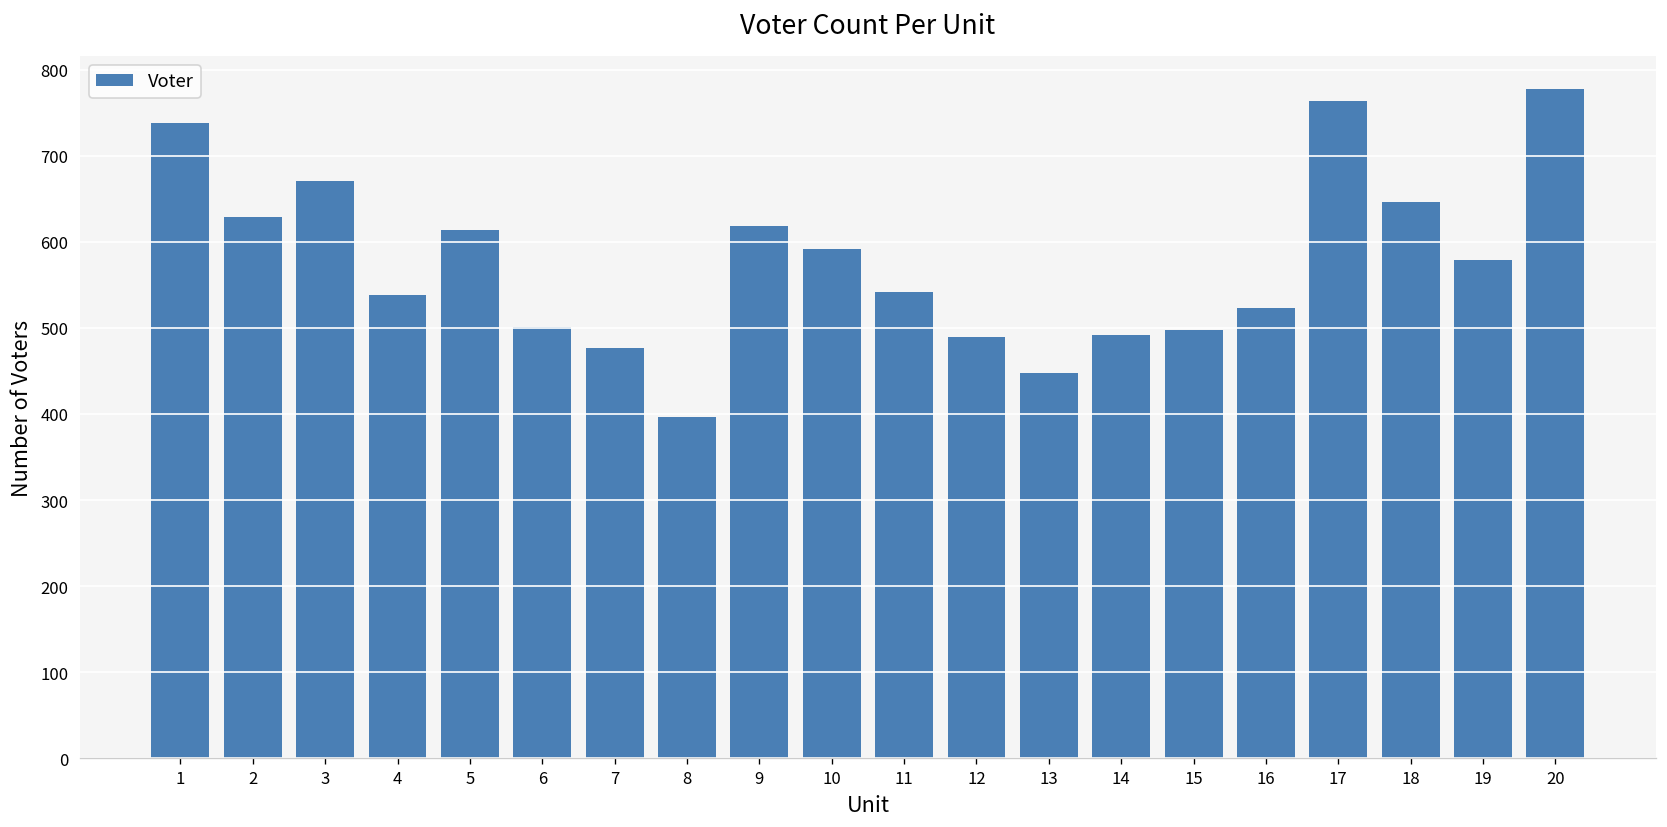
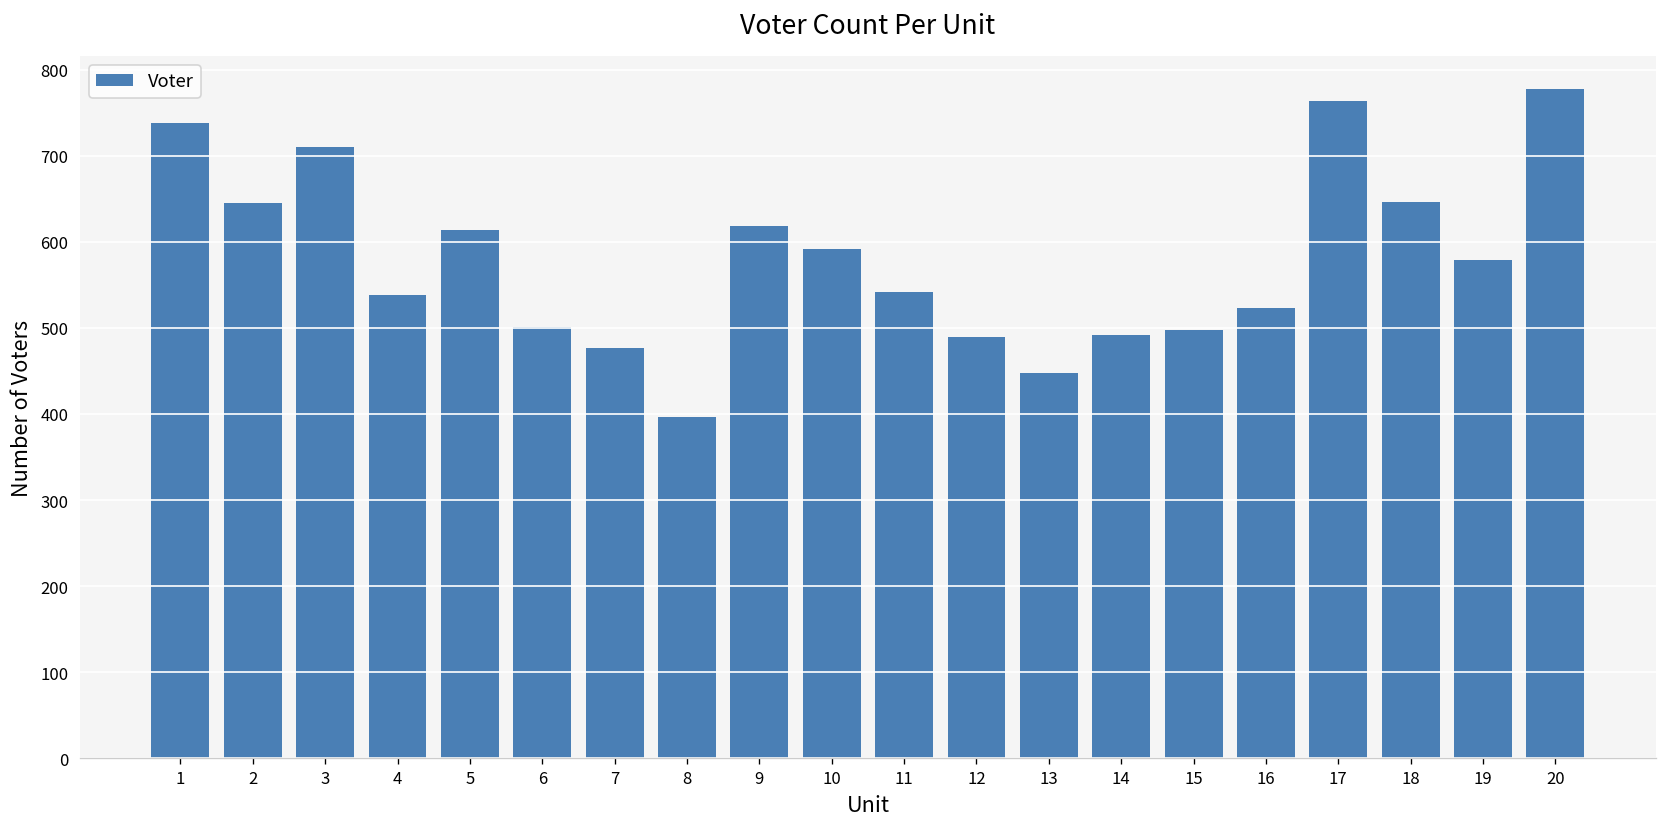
  {
    "1": 740,
-   "2": 630,
-   "3": 670,
+   "2": 650,
+   "3": 710,
    "4": 540,
    "5": 610,
    "6": 500,
    "7": 480,
    "8": 400,
    "9": 620,
    "10": 590,
    "11": 540,
    "12": 490,
    "13": 450,
    "14": 490,
    "15": 500,
    "16": 520,
    "17": 760,
    "18": 650,
    "19": 580,
    "20": 780
  }
